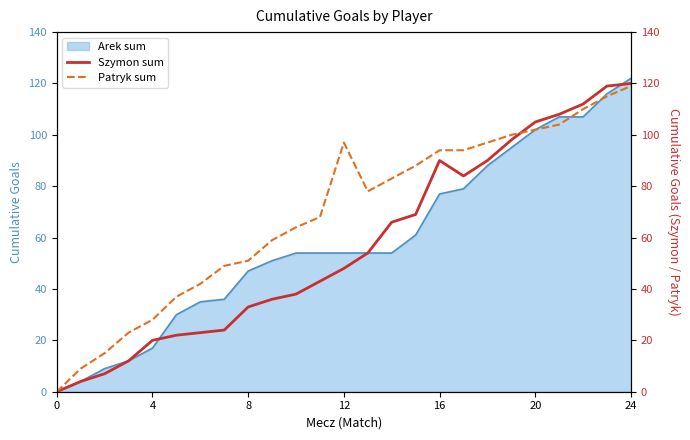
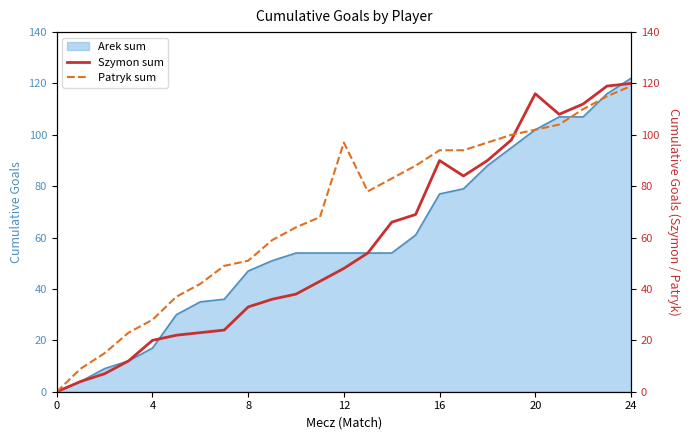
  {
    "Arek sum": {
      "0": 0,
      "4": 17,
      "8": 47,
      "12": 54,
      "16": 77,
      "20": 102,
      "24": 122
    },
    "Szymon sum": {
      "4": 20,
      "8": 33,
      "12": 48,
      "16": 90,
-     "20": 105,
+     "20": 116,
      "24": 120
    },
    "Patryk sum": {
      "4": 28,
      "8": 51,
      "12": 97,
      "16": 94,
      "20": 102,
      "24": 119
    }
  }
